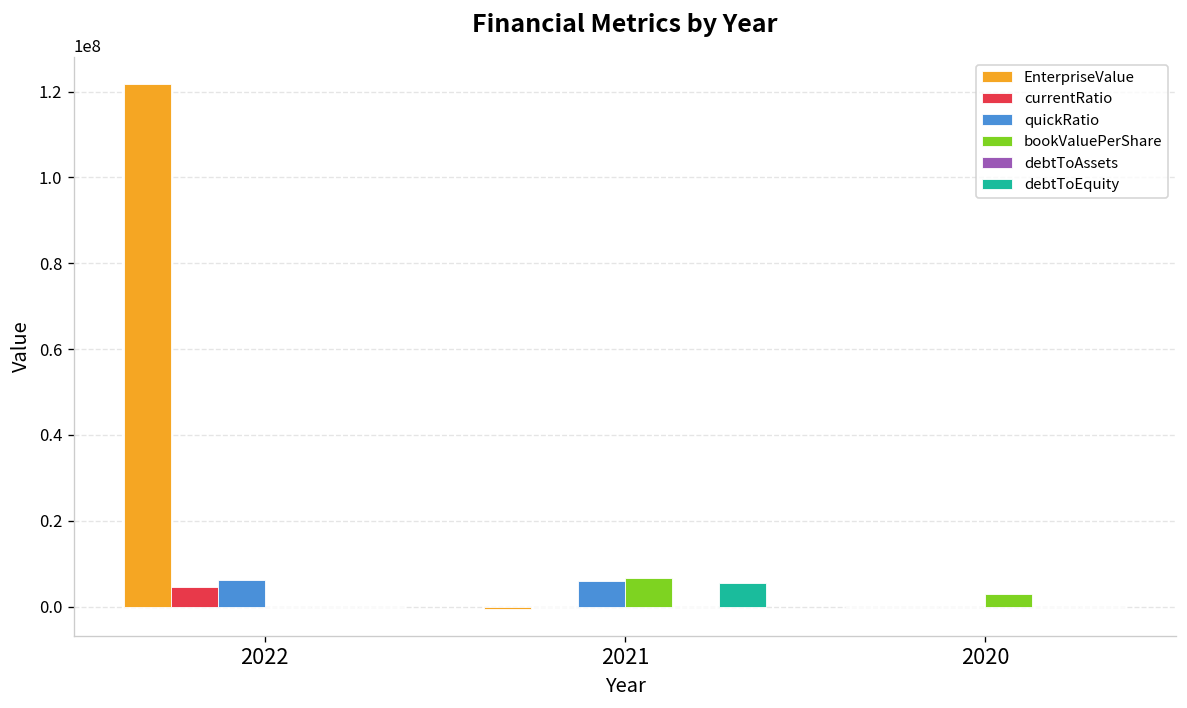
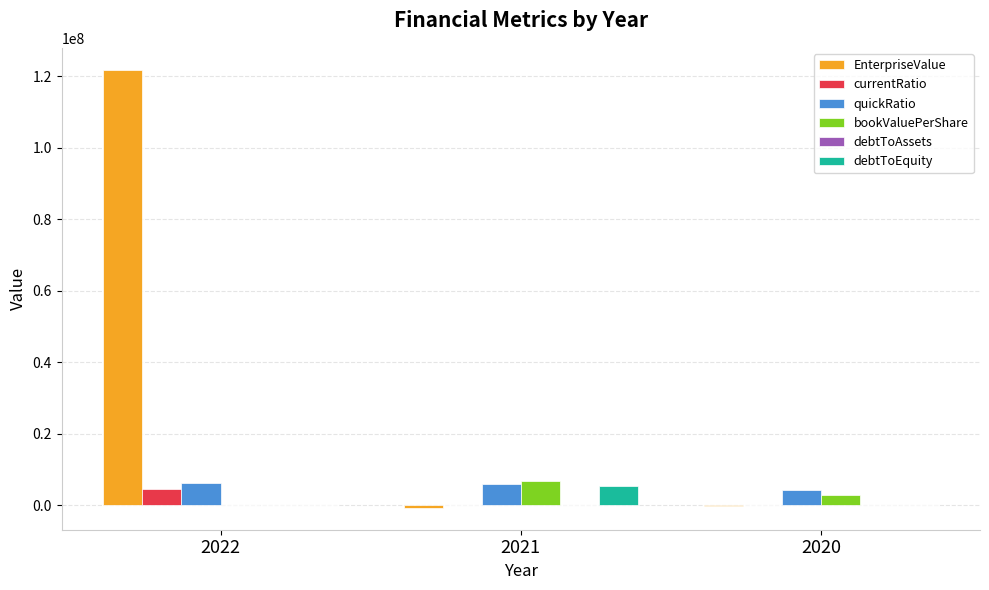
  {
    "EnterpriseValue": {
      "2022": 122000000
    },
    "currentRatio": {
      "2022": 5000000
    },
    "quickRatio": {
      "2022": 6000000,
      "2021": 6000000,
-     "2020": 0
+     "2020": 4000000
    },
    "bookValuePerShare": {
      "2021": 7000000,
      "2020": 3000000
    },
    "debtToAssets": {
      "2021": 0,
      "2020": 0
    },
    "debtToEquity": {
      "2021": 6000000,
      "2020": 0
    }
  }
